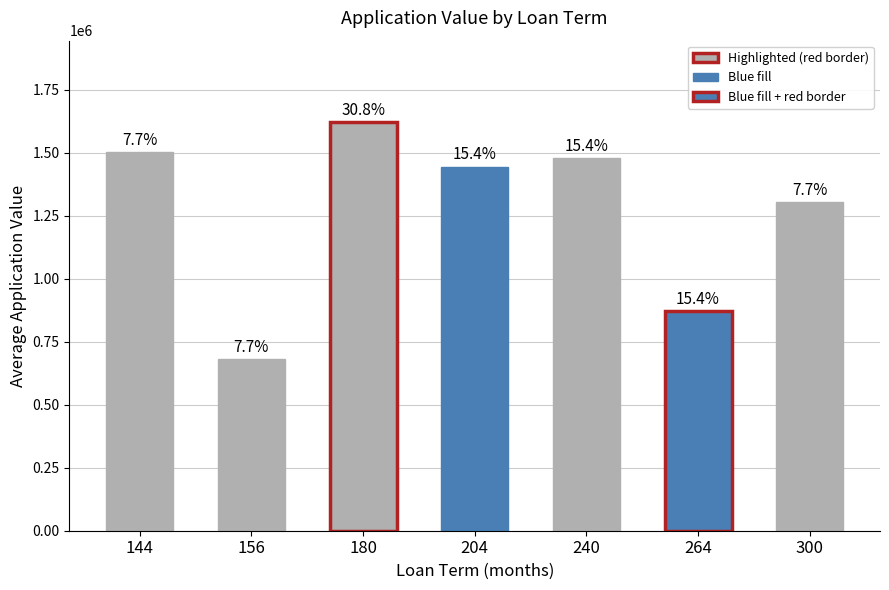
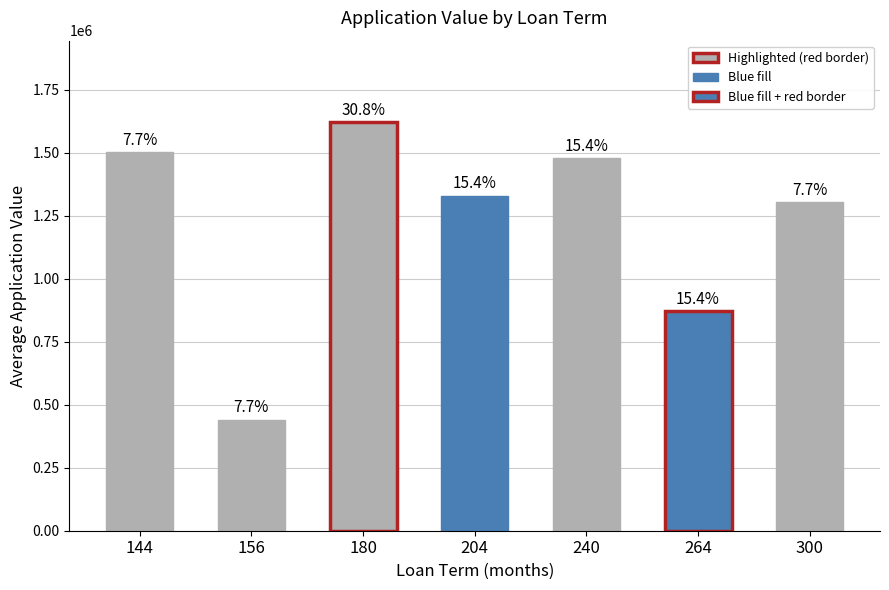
  {
-   "156": 680000,
-   "204": 1440000
+   "156": 440000,
+   "204": 1330000
  }
